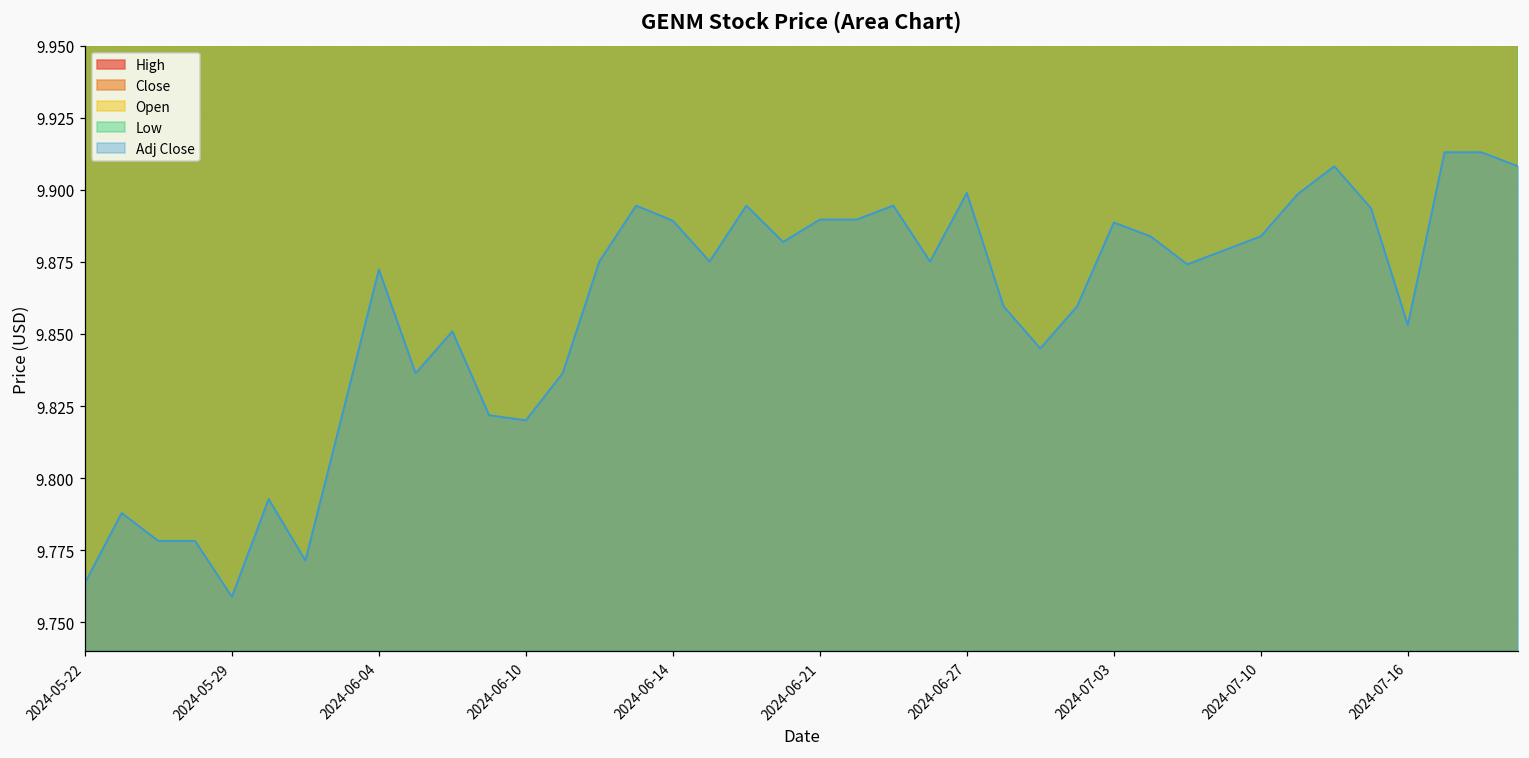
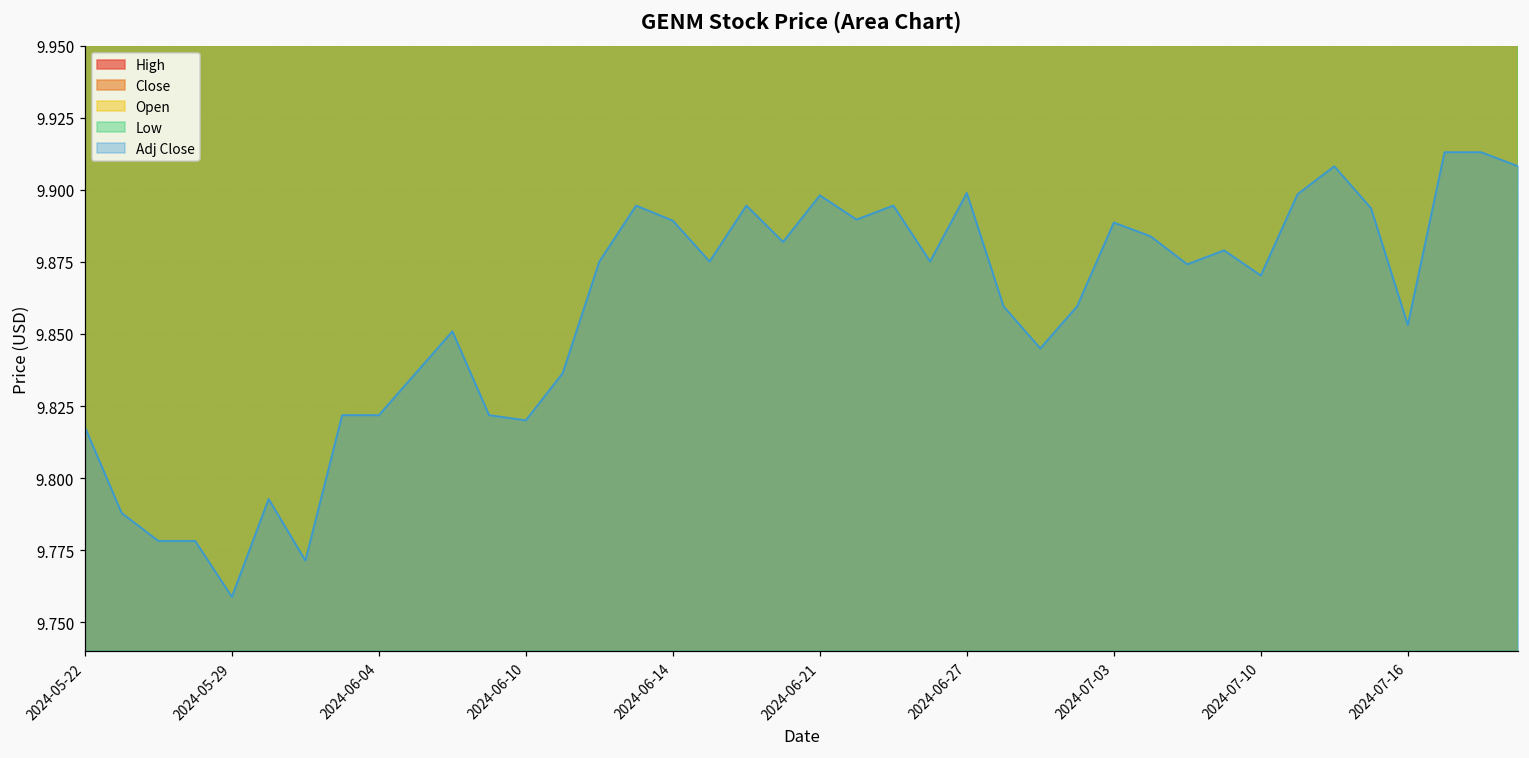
  {
    "Adj Close": {
-     "2024-05-22": 9.764,
+     "2024-05-22": 9.818,
      "2024-05-29": 9.759,
-     "2024-06-04": 9.872,
+     "2024-06-04": 9.822,
      "2024-06-10": 9.820,
      "2024-06-14": 9.889,
-     "2024-06-21": 9.890,
+     "2024-06-21": 9.898,
      "2024-06-27": 9.899,
      "2024-07-03": 9.889,
-     "2024-07-10": 9.884,
+     "2024-07-10": 9.870,
      "2024-07-16": 9.853
    }
  }
